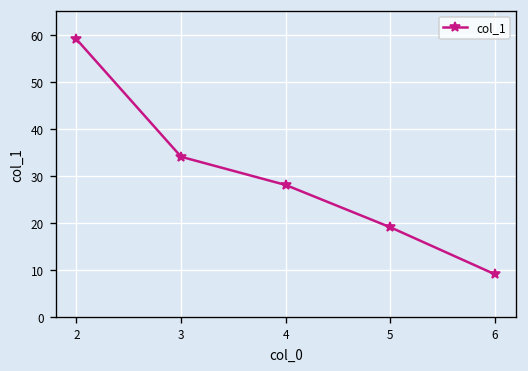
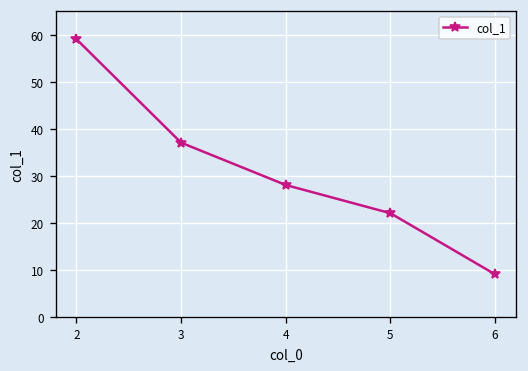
  {
    "2": 59,
-   "3": 34,
+   "3": 37,
    "4": 28,
-   "5": 19,
+   "5": 22,
    "6": 9
  }
